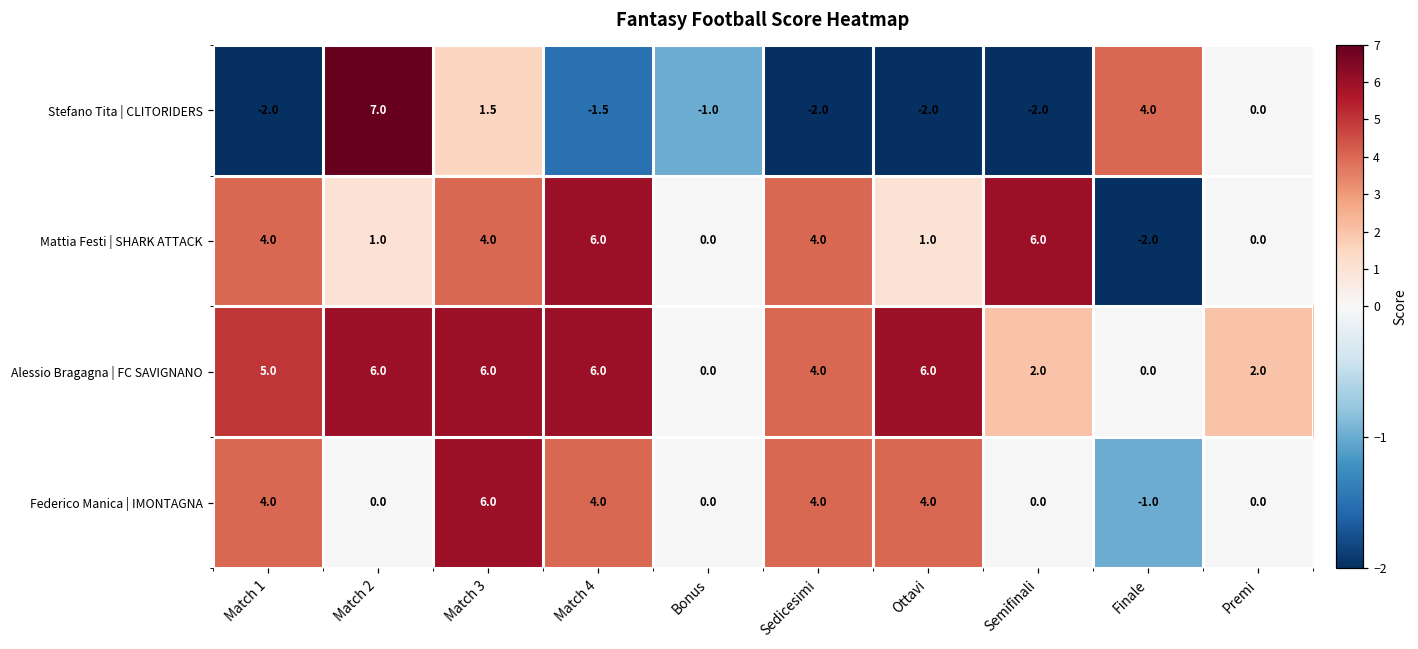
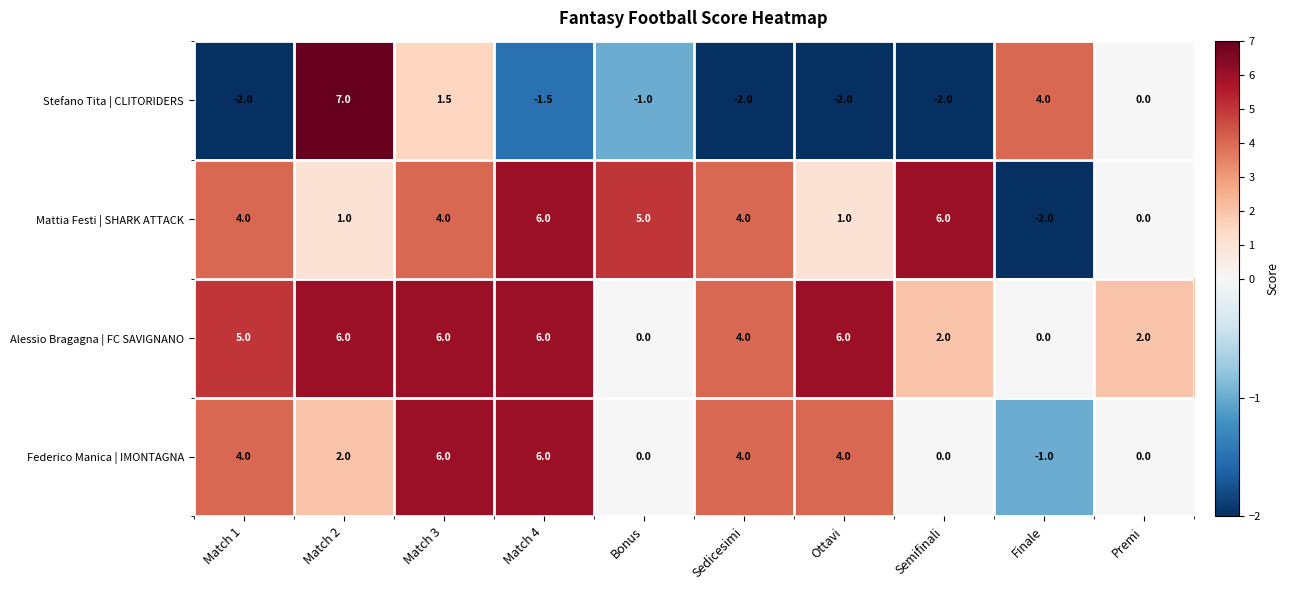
  {
    "Stefano Tita | CLITORIDERS": {
      "Match 1": -2.0,
      "Match 2": 7.0,
      "Match 3": 1.5,
      "Match 4": -1.5,
      "Bonus": -1.0,
      "Sedicesimi": -2.0,
      "Ottavi": -2.0,
      "Semifinali": -2.0,
      "Finale": 4.0,
      "Premi": 0.0
    },
    "Mattia Festi | SHARK ATTACK": {
      "Match 1": 4.0,
      "Match 2": 1.0,
      "Match 3": 4.0,
      "Match 4": 6.0,
-     "Bonus": 0.0,
+     "Bonus": 5.0,
      "Sedicesimi": 4.0,
      "Ottavi": 1.0,
      "Semifinali": 6.0,
      "Finale": -2.0,
      "Premi": 0.0
    },
    "Alessio Bragagna | FC SAVIGNANO": {
      "Match 1": 5.0,
      "Match 2": 6.0,
      "Match 3": 6.0,
      "Match 4": 6.0,
      "Bonus": 0.0,
      "Sedicesimi": 4.0,
      "Ottavi": 6.0,
      "Semifinali": 2.0,
      "Finale": 0.0,
      "Premi": 2.0
    },
    "Federico Manica | IMONTAGNA": {
      "Match 1": 4.0,
-     "Match 2": 0.0,
+     "Match 2": 2.0,
      "Match 3": 6.0,
-     "Match 4": 4.0,
+     "Match 4": 6.0,
      "Bonus": 0.0,
      "Sedicesimi": 4.0,
      "Ottavi": 4.0,
      "Semifinali": 0.0,
      "Finale": -1.0,
      "Premi": 0.0
    }
  }
